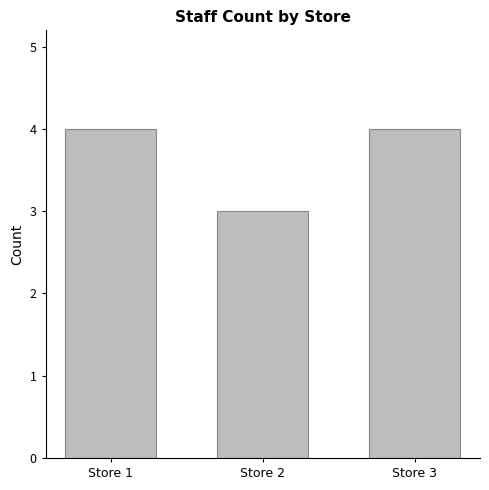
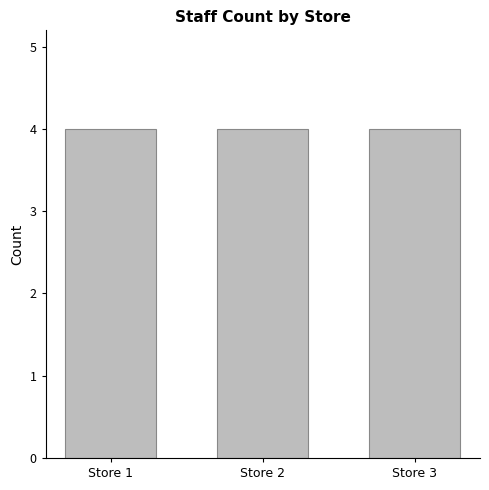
  {
    "Store 1": 4,
-   "Store 2": 3,
+   "Store 2": 4,
    "Store 3": 4
  }
